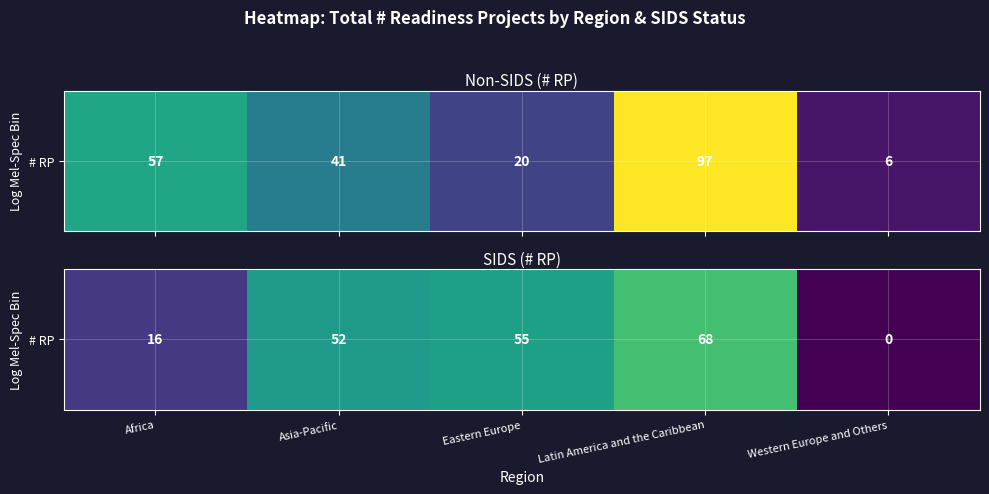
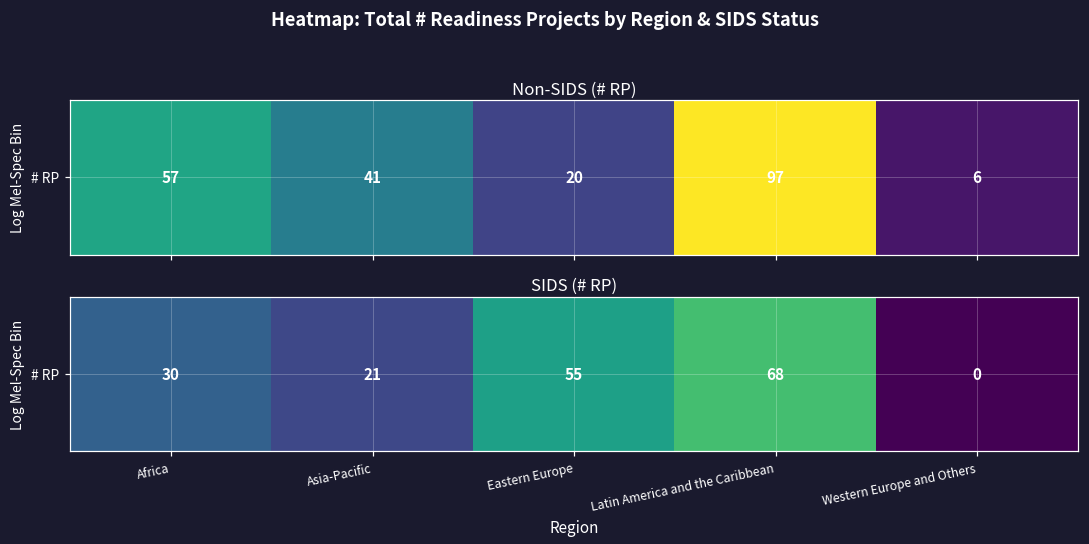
  {
    "SIDS (# RP)": {
      "# RP": {
-       "Africa": 16,
-       "Asia-Pacific": 52,
+       "Africa": 30,
+       "Asia-Pacific": 21,
        "Eastern Europe": 55,
        "Latin America and the Caribbean": 68,
        "Western Europe and Others": 0
      }
    }
  }
